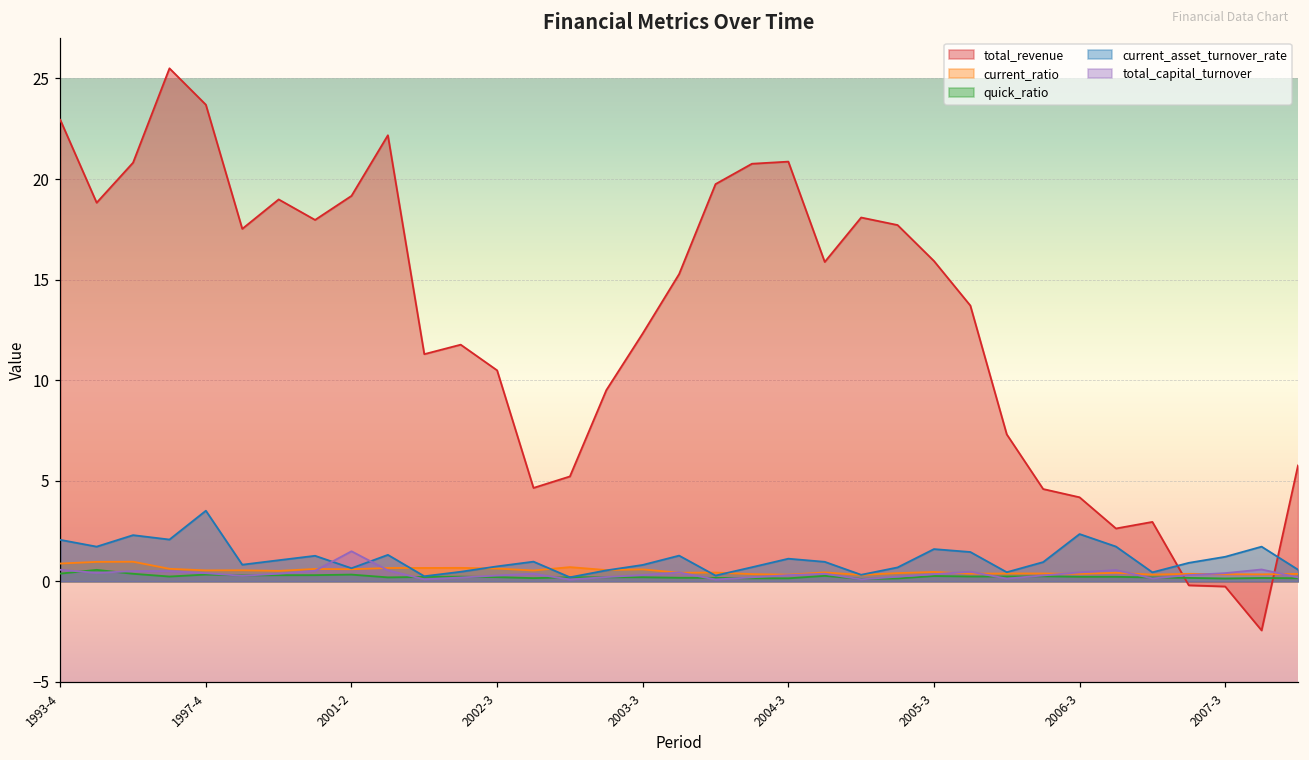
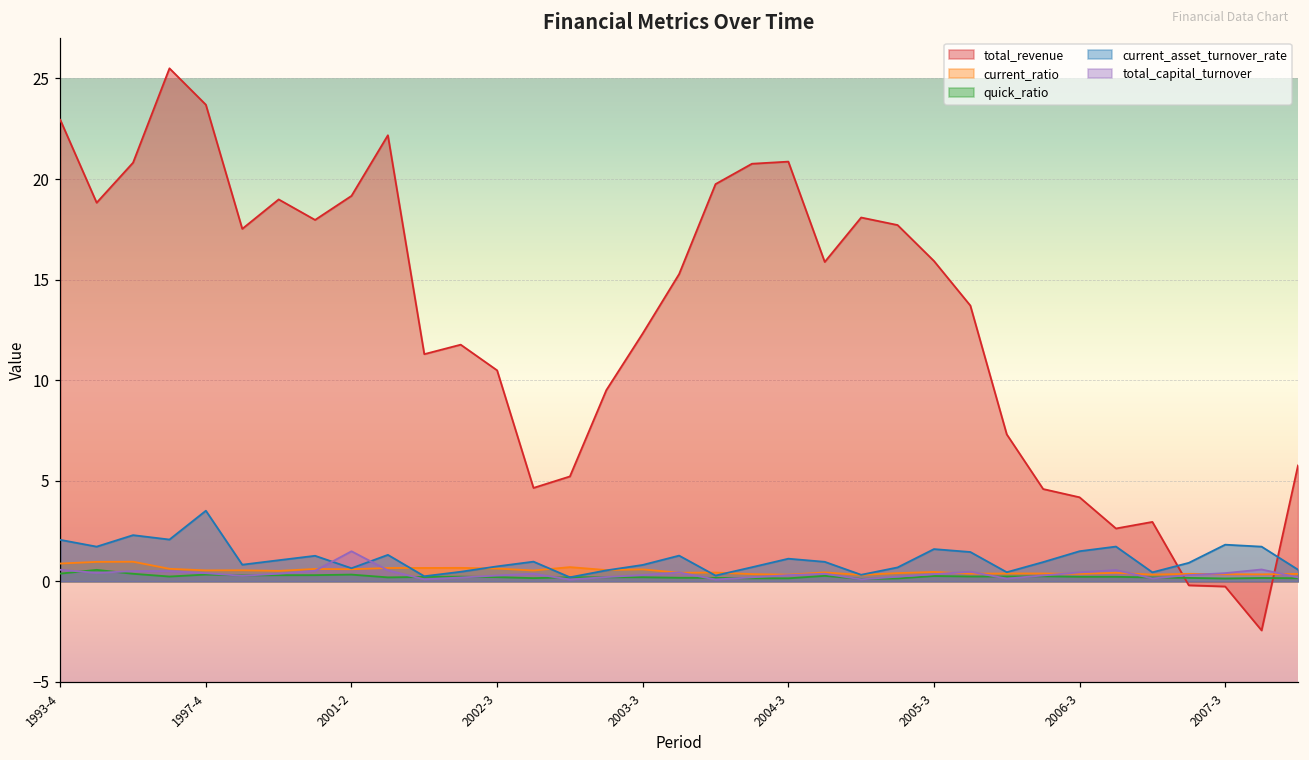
  {
    "quick_ratio": {
      "1993-4": 0.4,
      "2001-2": 0.3,
      "2004-3": 0.1,
      "2006-3": 0.2
    },
    "current_asset_turnover_rate": {
      "1993-4": 2.1,
      "1997-4": 3.5,
      "2003-3": 0.8,
      "2004-3": 1.1,
      "2005-3": 1.6,
-     "2006-3": 2.3,
-     "2007-3": 1.2
+     "2006-3": 1.5,
+     "2007-3": 1.8
    },
    "total_capital_turnover": {
      "1993-4": 0.6,
      "2001-2": 1.5
    }
  }
